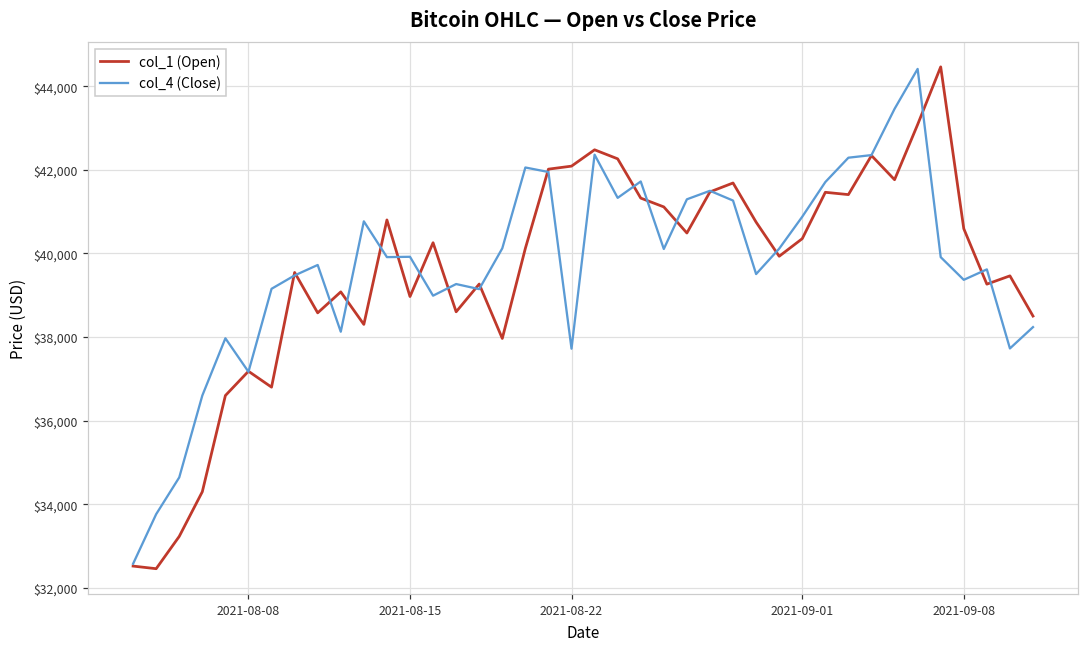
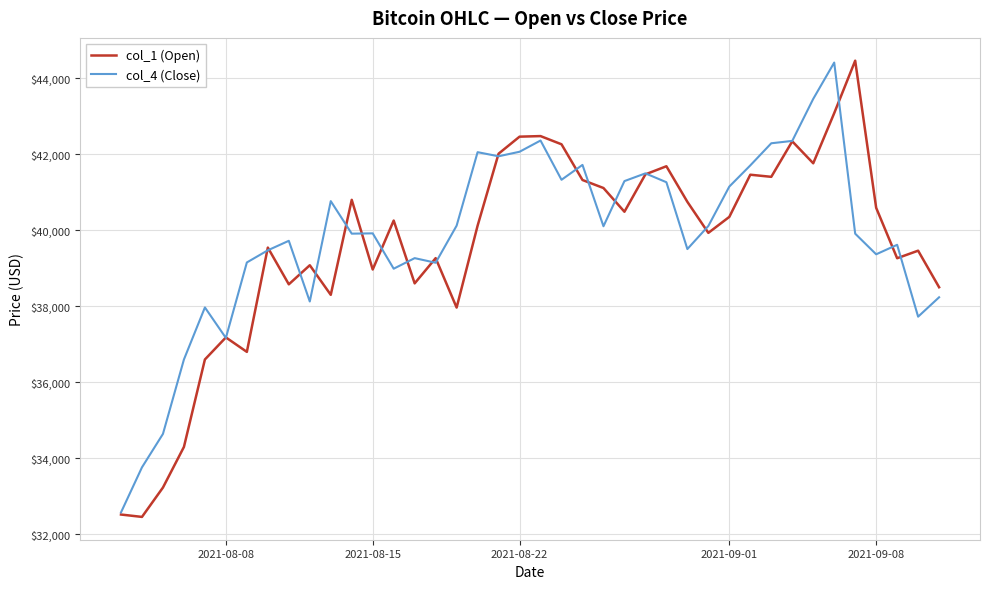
  {
    "col_1 (Open)": {
      "2021-08-15": "$39,000",
-     "2021-08-22": "$42,100",
+     "2021-08-22": "$42,500",
      "2021-09-01": "$40,400",
      "2021-09-08": "$40,600"
    },
    "col_4 (Close)": {
      "2021-08-15": "$39,900",
-     "2021-08-22": "$37,700",
-     "2021-09-01": "$40,900",
+     "2021-08-22": "$42,100",
+     "2021-09-01": "$41,200",
      "2021-09-08": "$39,400"
    }
  }
